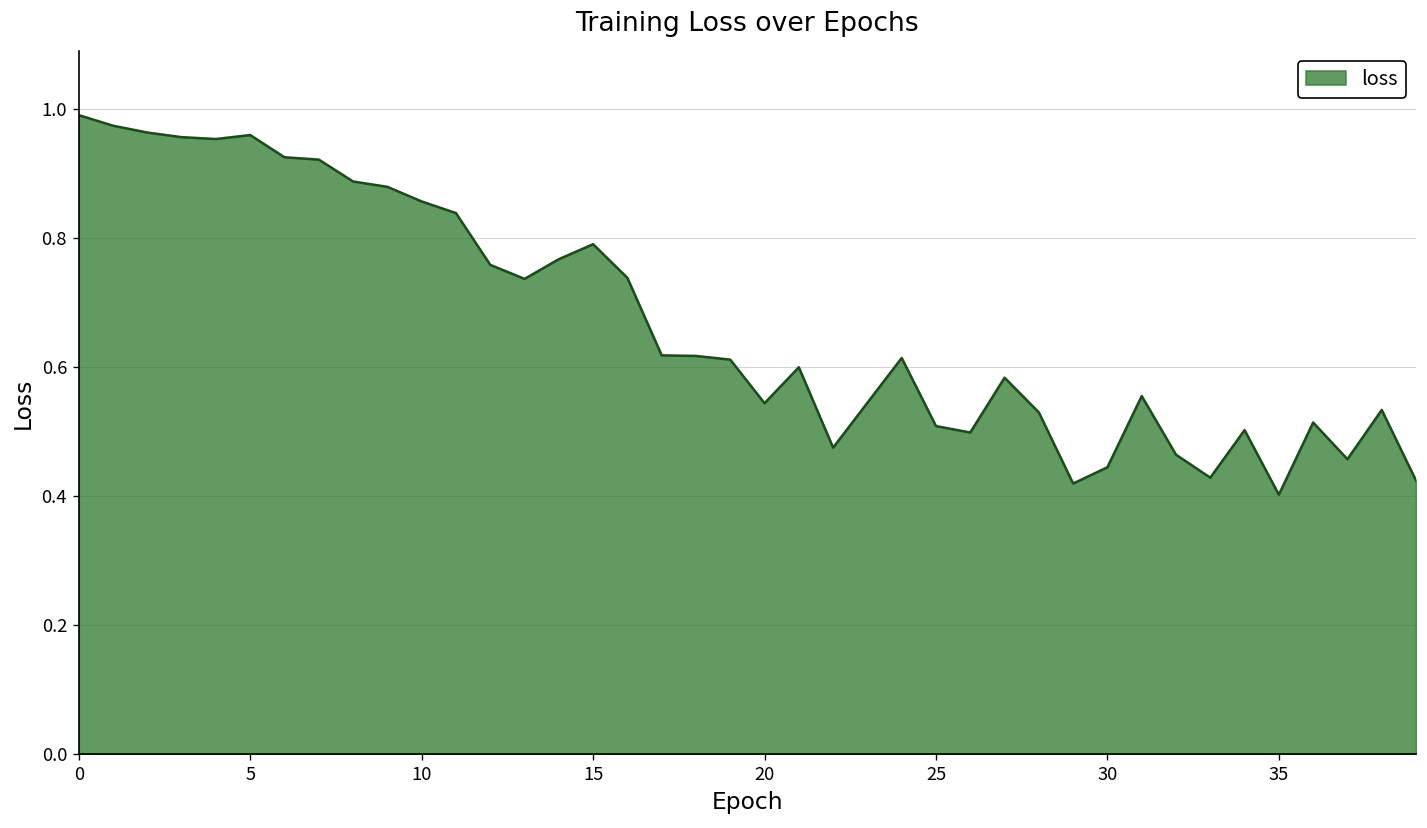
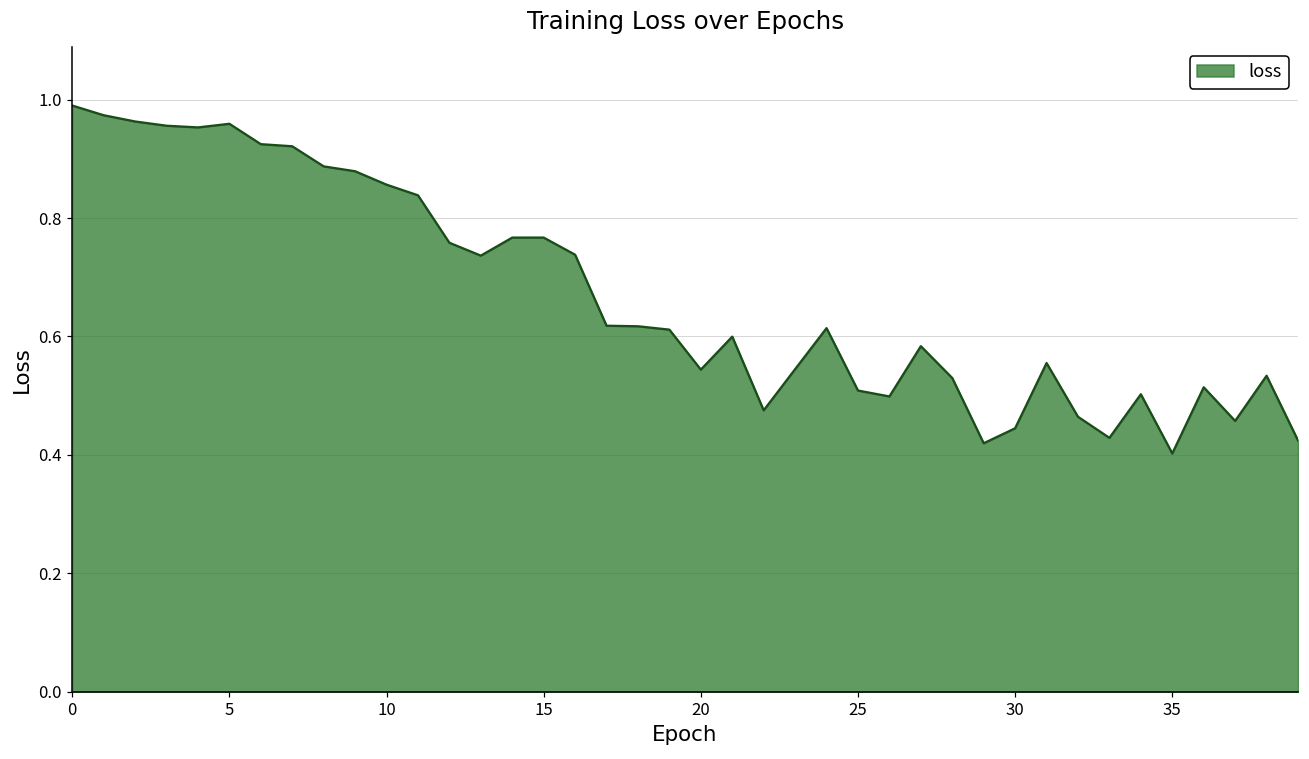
  {
    "0": 0.99,
    "5": 0.96,
    "10": 0.86,
-   "15": 0.79,
+   "15": 0.77,
    "20": 0.54,
    "25": 0.51,
    "30": 0.44,
    "35": 0.40
  }
